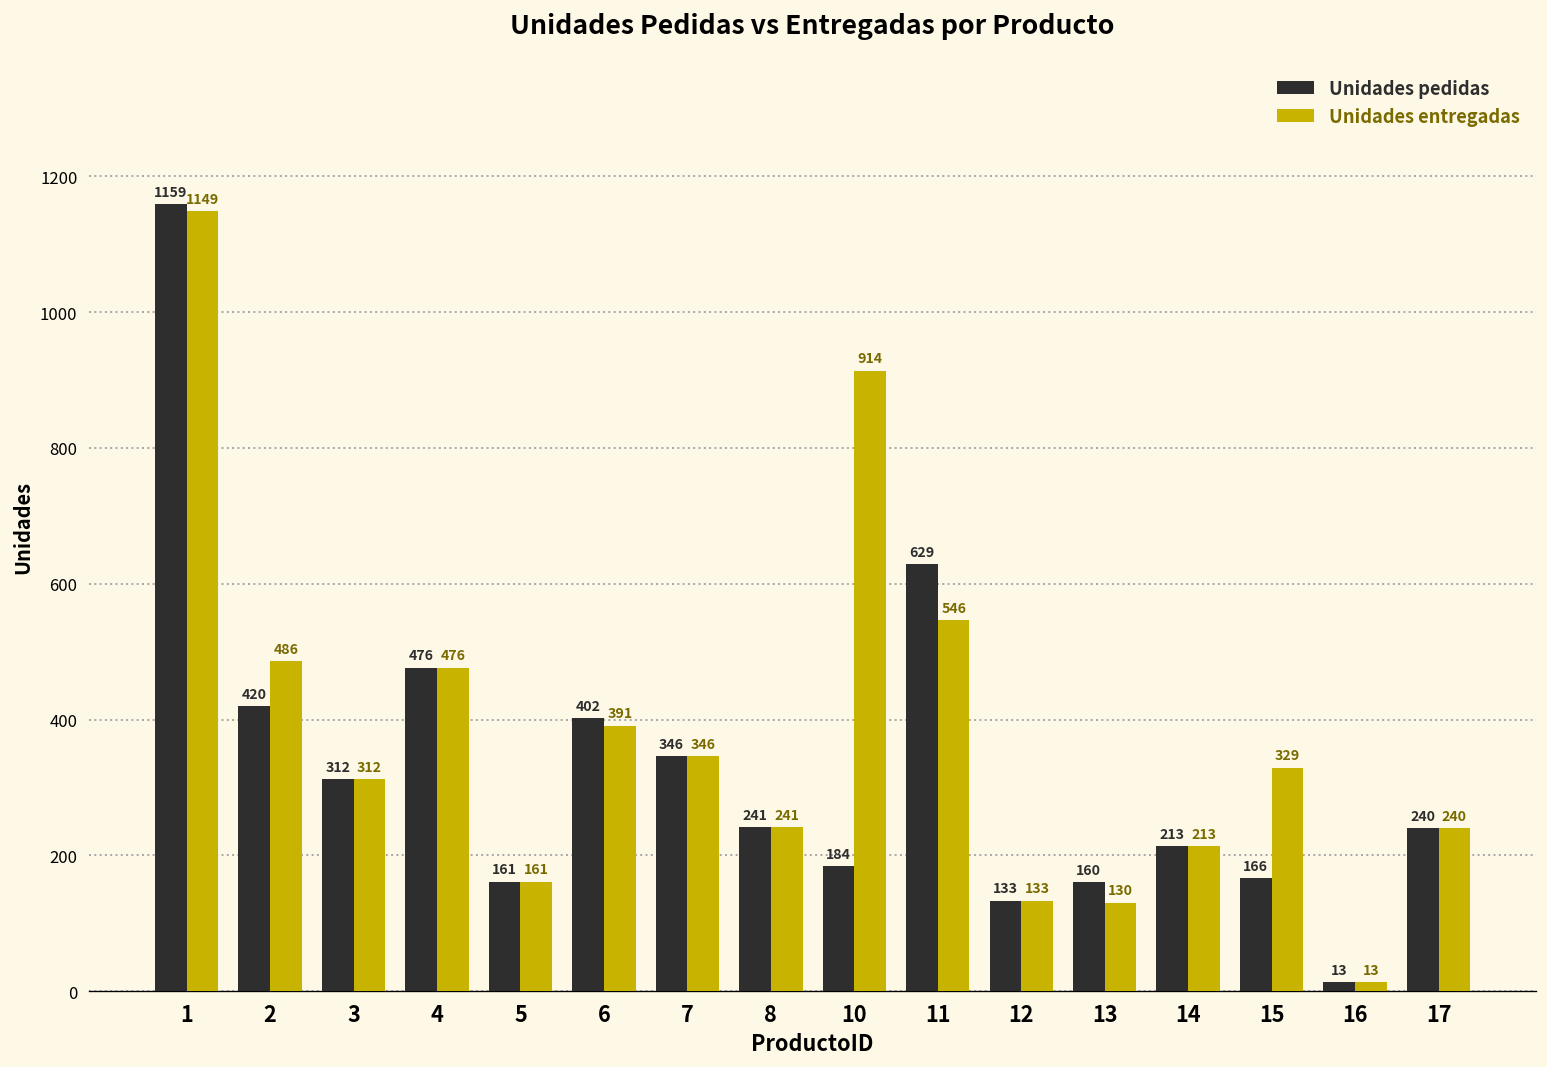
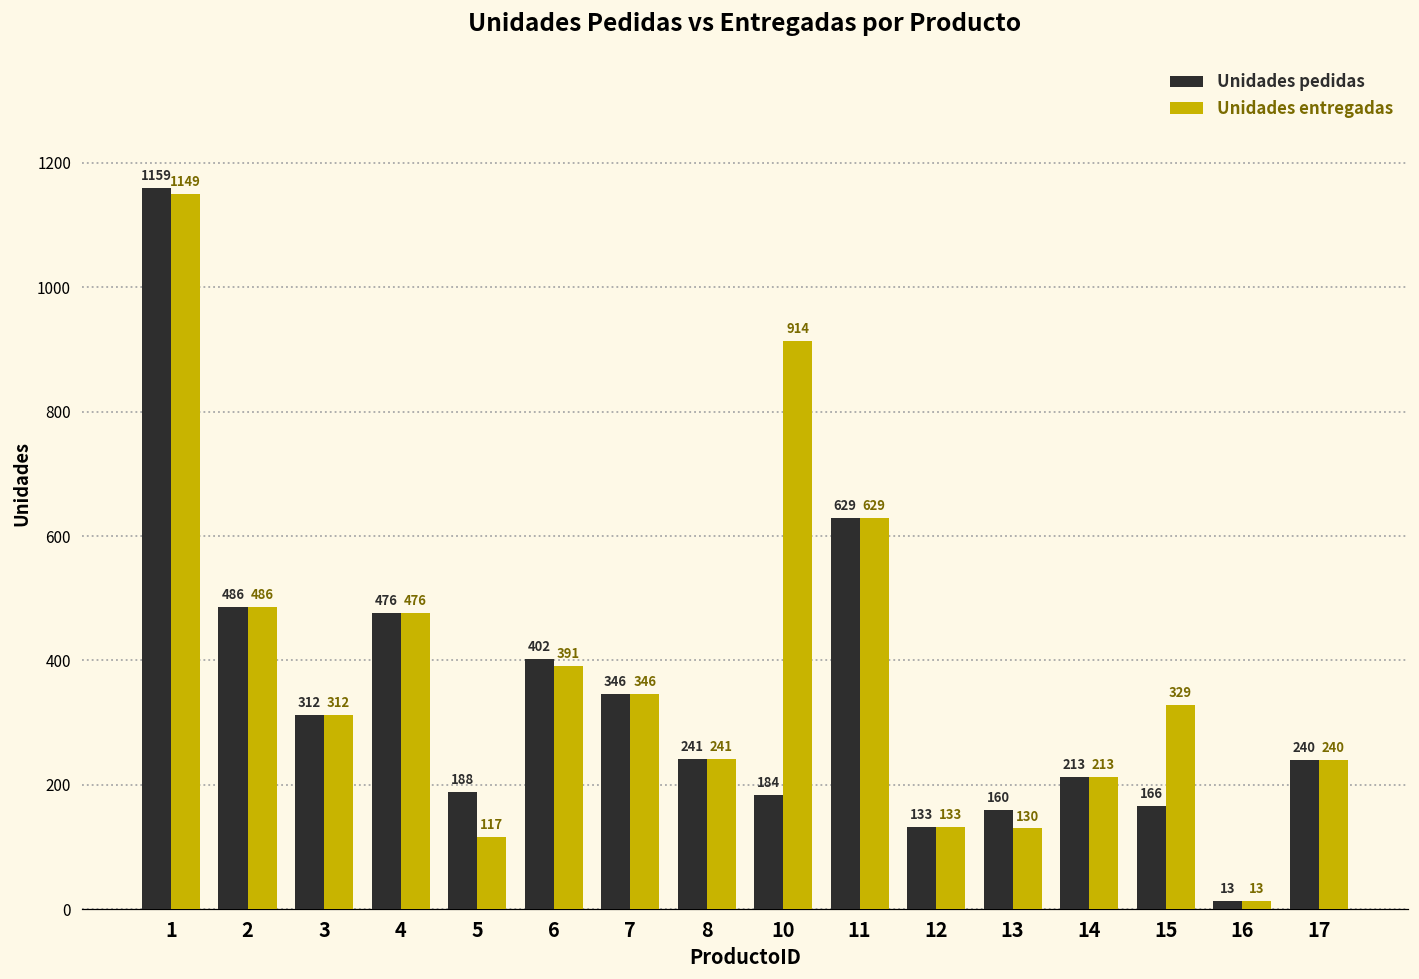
  {
    "Unidades pedidas": {
      "1": 1159,
-     "2": 420,
+     "2": 486,
      "3": 312,
      "4": 476,
-     "5": 161,
+     "5": 188,
      "6": 402,
      "7": 346,
      "8": 241,
      "10": 184,
      "11": 629,
      "12": 133,
      "13": 160,
      "14": 213,
      "15": 166,
      "16": 13,
      "17": 240
    },
    "Unidades entregadas": {
      "1": 1149,
      "2": 486,
      "3": 312,
      "4": 476,
-     "5": 161,
+     "5": 117,
      "6": 391,
      "7": 346,
      "8": 241,
      "10": 914,
-     "11": 546,
+     "11": 629,
      "12": 133,
      "13": 130,
      "14": 213,
      "15": 329,
      "16": 13,
      "17": 240
    }
  }
